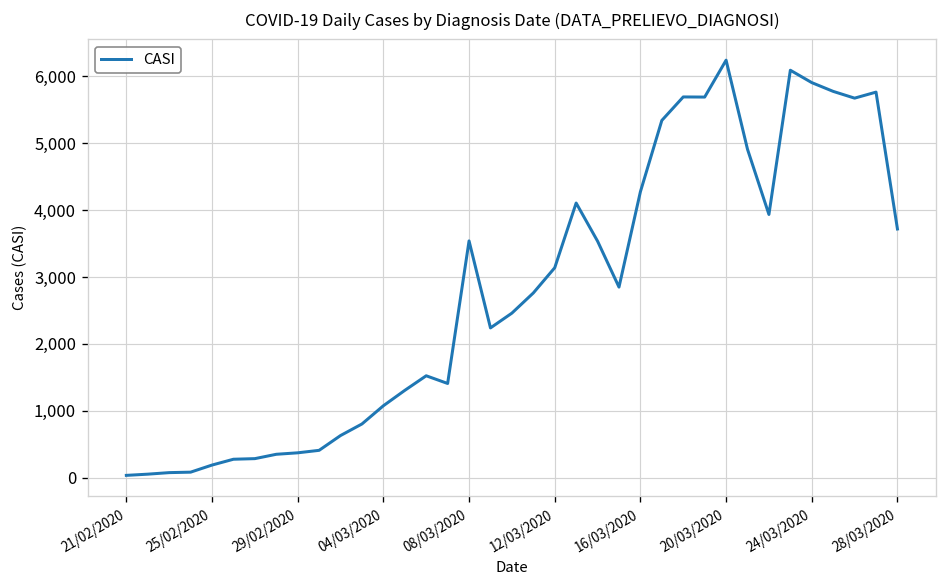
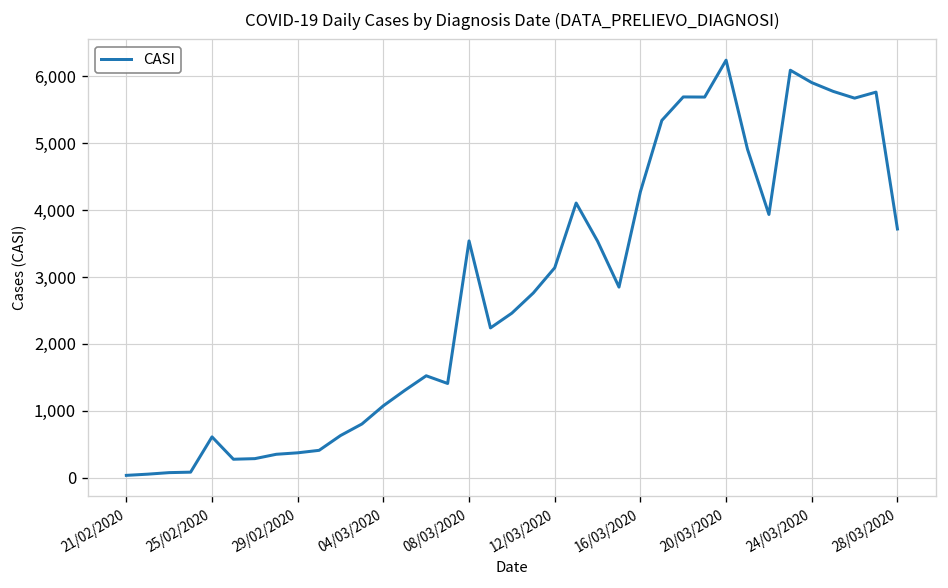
  {
    "21/02/2020": "0",
-   "25/02/2020": "200",
+   "25/02/2020": "600",
    "29/02/2020": "400",
    "04/03/2020": "1,100",
    "08/03/2020": "3,500",
    "12/03/2020": "3,100",
    "16/03/2020": "4,300",
    "20/03/2020": "6,200",
    "24/03/2020": "5,900",
    "28/03/2020": "3,700"
  }
